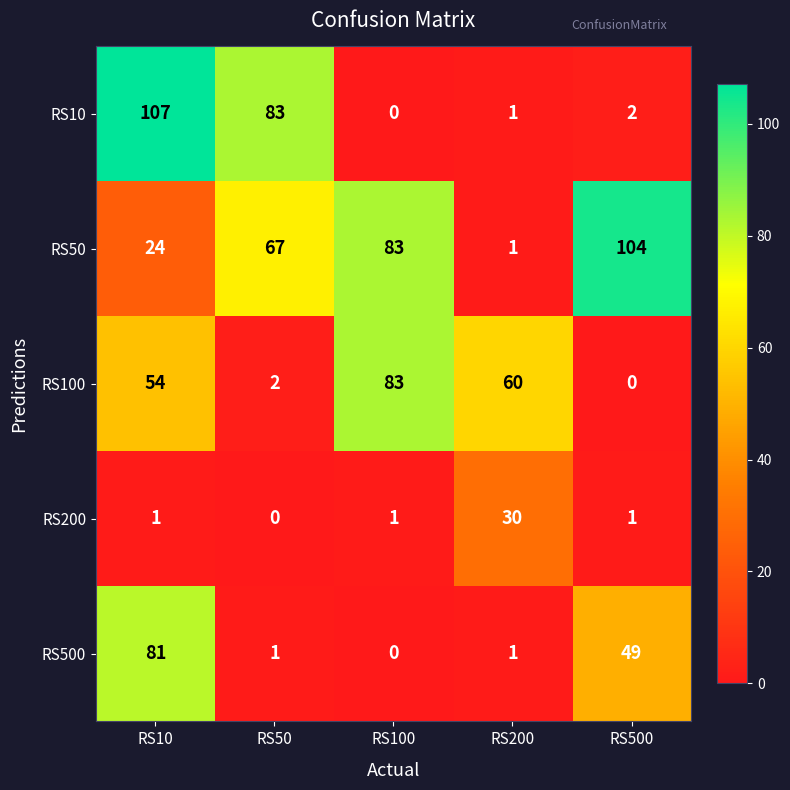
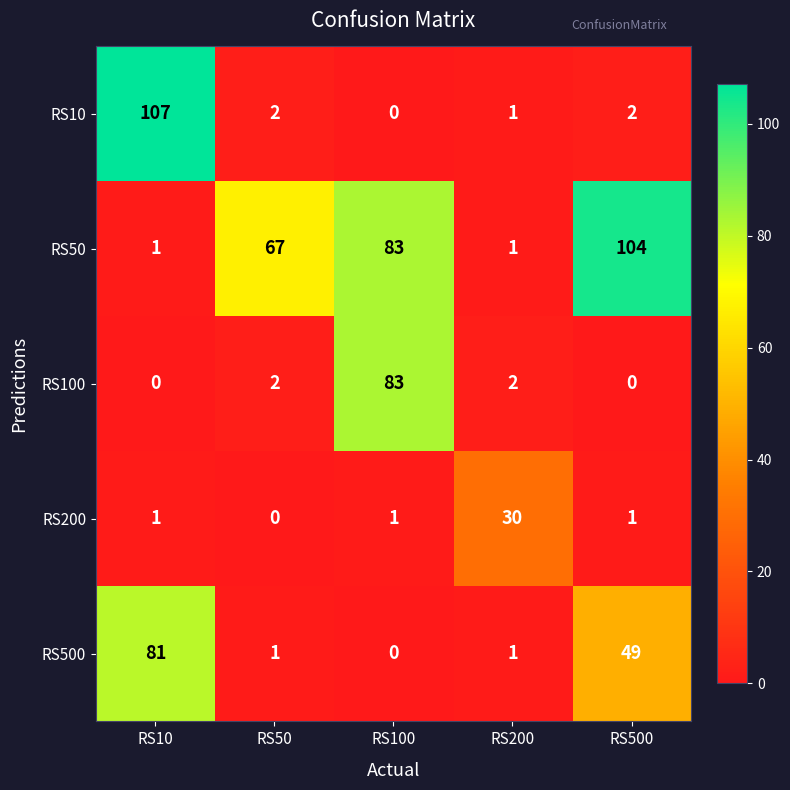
  {
    "RS10": {
      "RS10": 107,
-     "RS50": 83,
+     "RS50": 2,
      "RS100": 0,
      "RS200": 1,
      "RS500": 2
    },
    "RS50": {
-     "RS10": 24,
+     "RS10": 1,
      "RS50": 67,
      "RS100": 83,
      "RS200": 1,
      "RS500": 104
    },
    "RS100": {
-     "RS10": 54,
+     "RS10": 0,
      "RS50": 2,
      "RS100": 83,
-     "RS200": 60,
+     "RS200": 2,
      "RS500": 0
    },
    "RS200": {
      "RS10": 1,
      "RS50": 0,
      "RS100": 1,
      "RS200": 30,
      "RS500": 1
    },
    "RS500": {
      "RS10": 81,
      "RS50": 1,
      "RS100": 0,
      "RS200": 1,
      "RS500": 49
    }
  }
